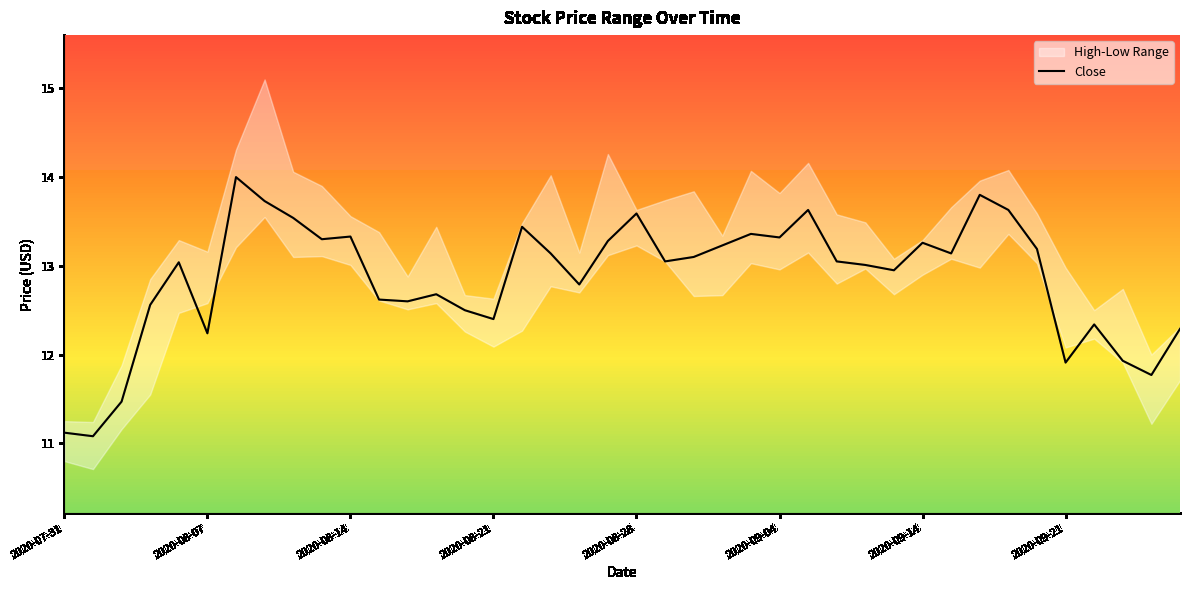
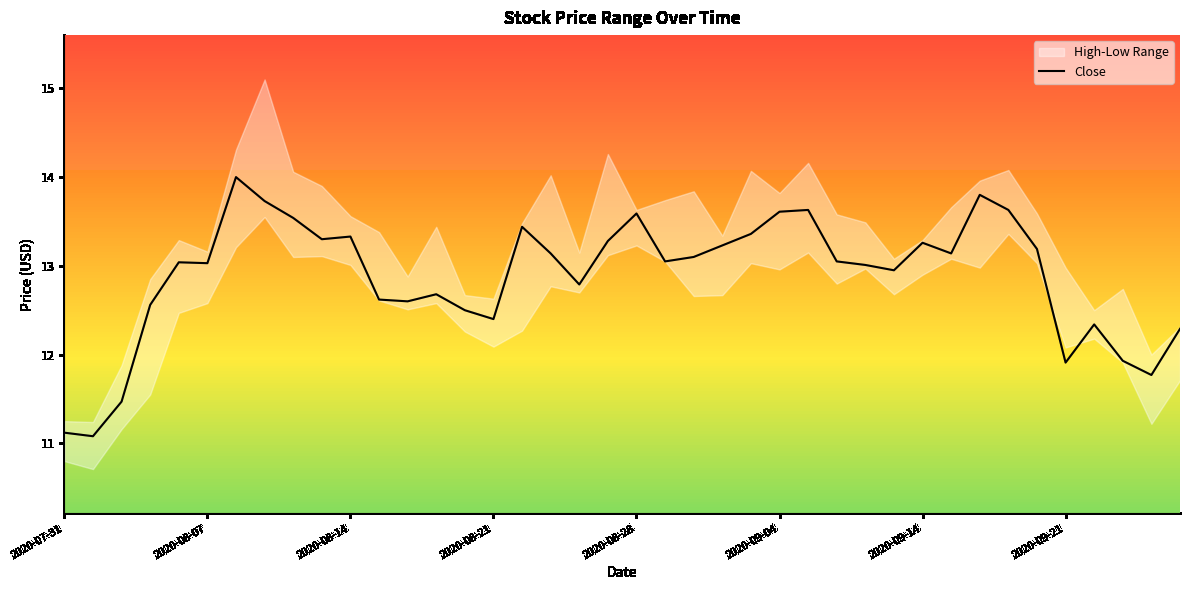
  {
    "Close": {
      "2020-07-31": 11.1,
-     "2020-08-07": 12.2,
+     "2020-08-07": 13.0,
      "2020-08-14": 13.3,
      "2020-08-21": 12.4,
      "2020-08-28": 13.6,
-     "2020-09-04": 13.3,
+     "2020-09-04": 13.6,
      "2020-09-14": 13.3,
      "2020-09-21": 11.9
    }
  }
